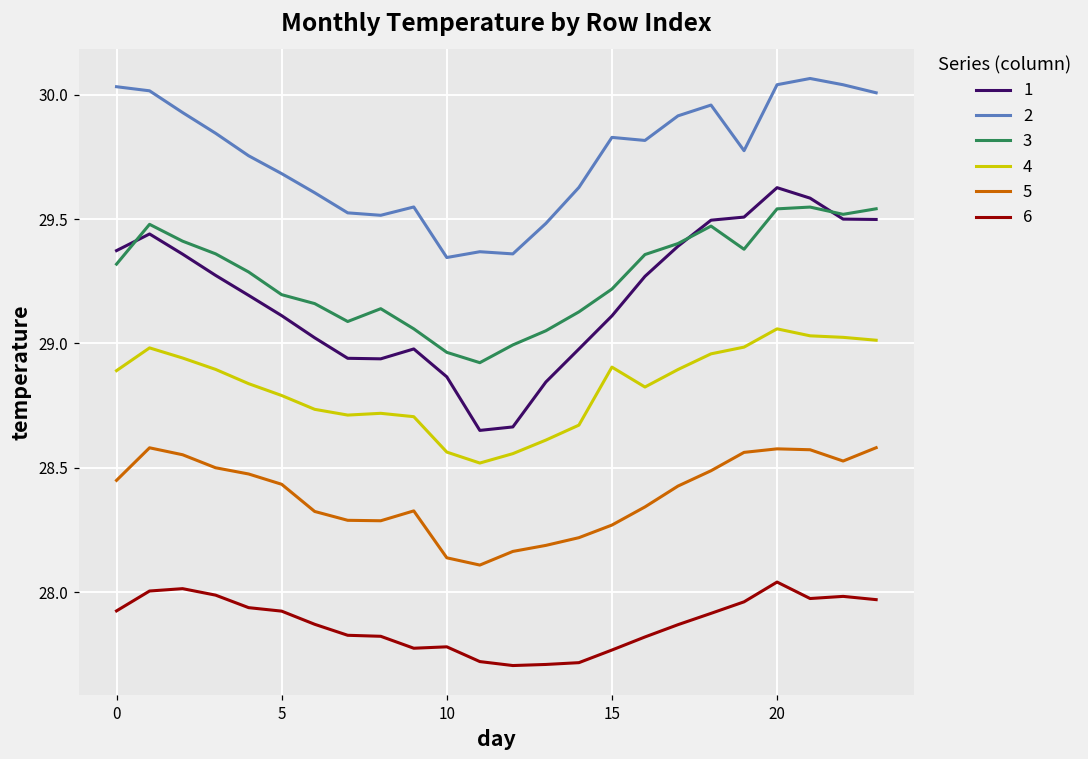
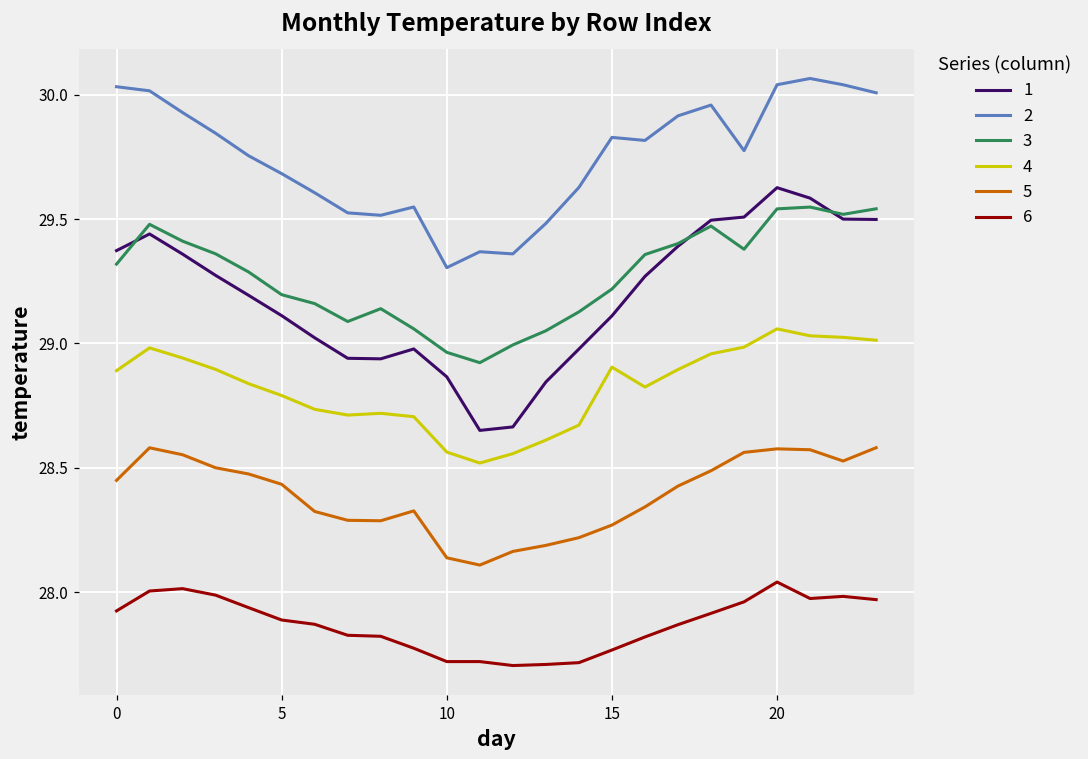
  {
    "1": {
      "0": 29.37,
      "5": 29.11,
      "10": 28.87,
      "15": 29.11,
      "20": 29.63
    },
    "2": {
      "0": 30.03,
      "5": 29.68,
-     "10": 29.35,
+     "10": 29.30,
      "15": 29.83,
      "20": 30.04
    },
    "3": {
      "0": 29.32,
      "5": 29.20,
      "10": 28.96,
      "15": 29.22,
      "20": 29.54
    },
    "4": {
      "0": 28.89,
      "5": 28.79,
      "10": 28.56,
      "15": 28.90,
      "20": 29.06
    },
    "5": {
      "0": 28.45,
      "5": 28.43,
      "10": 28.14,
      "15": 28.27,
      "20": 28.58
    },
    "6": {
      "0": 27.92,
-     "5": 27.92,
-     "10": 27.78,
+     "5": 27.89,
+     "10": 27.72,
      "15": 27.77,
      "20": 28.04
    }
  }
